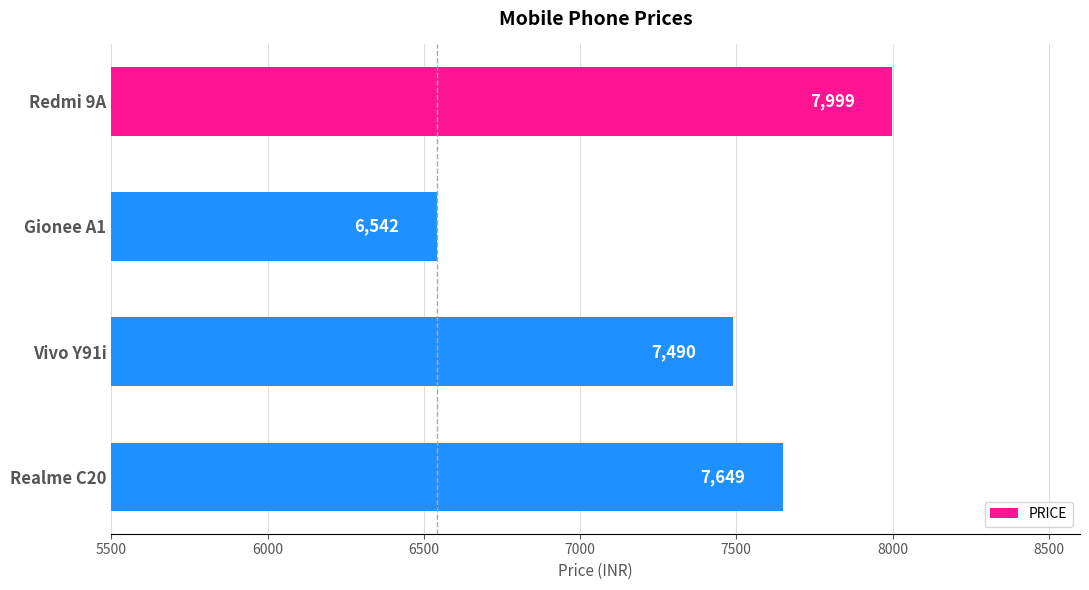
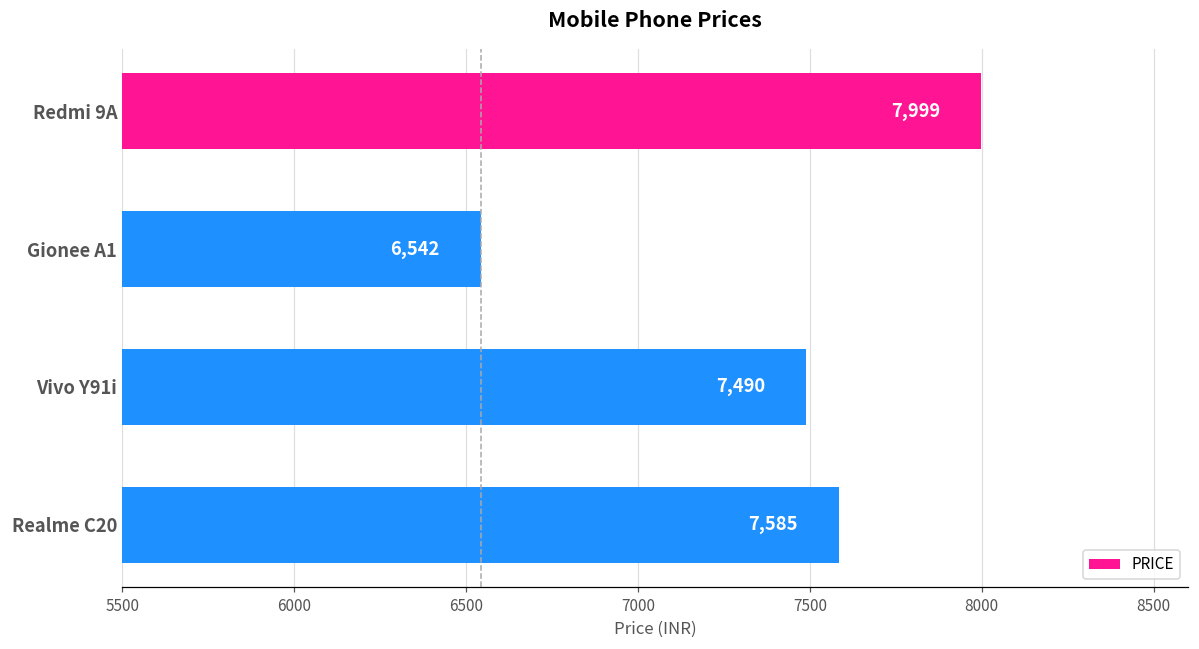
  {
    "Redmi 9A": "7,999",
    "Gionee A1": "6,542",
    "Vivo Y91i": "7,490",
-   "Realme C20": "7,649"
+   "Realme C20": "7,585"
  }
